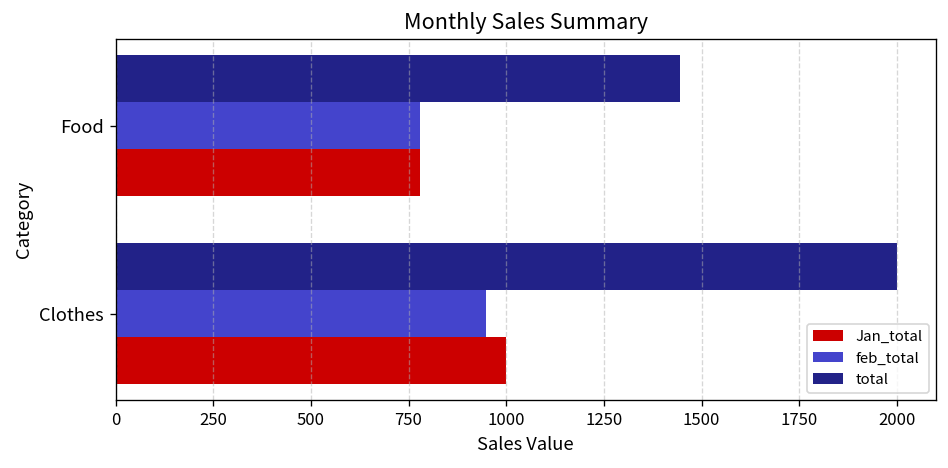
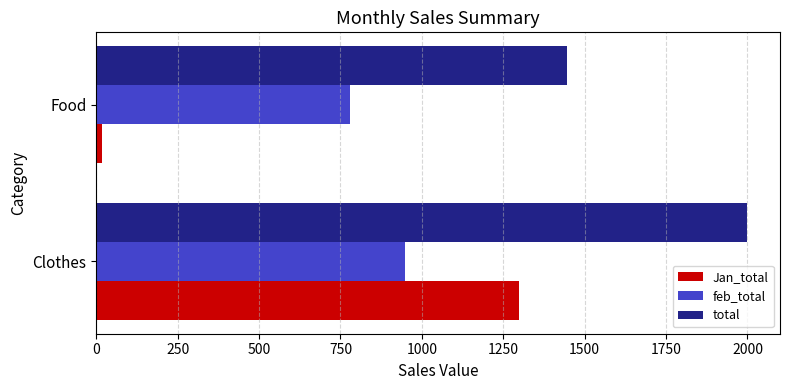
  {
    "Jan_total": {
-     "Food": 780,
-     "Clothes": 1000
+     "Food": 20,
+     "Clothes": 1300
    },
    "feb_total": {
      "Food": 780,
      "Clothes": 950
    },
    "total": {
      "Food": 1450,
      "Clothes": 2000
    }
  }
